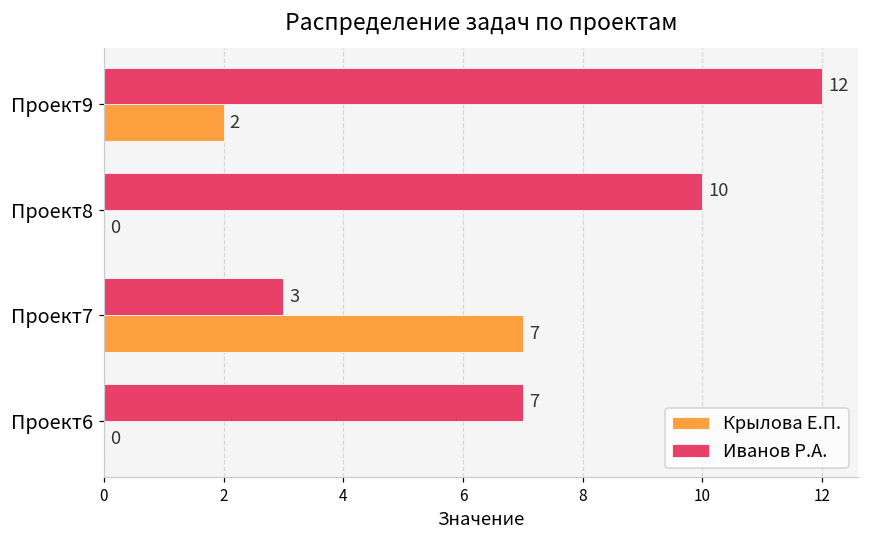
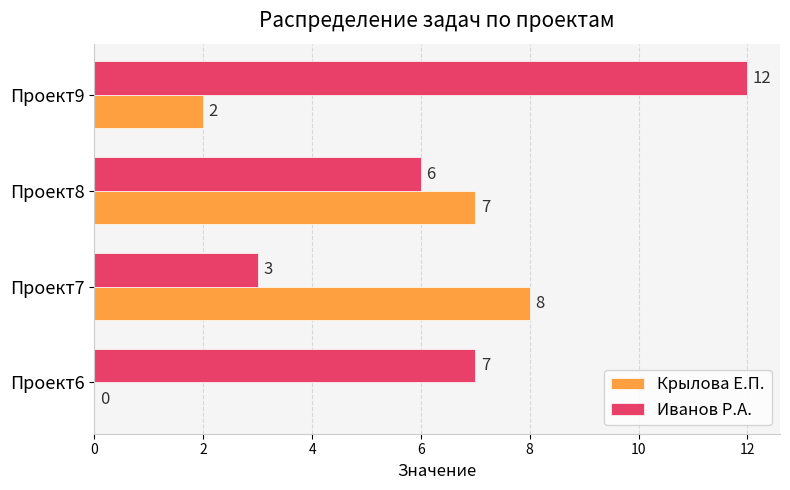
  {
    "Крылова Е.П.": {
      "Проект9": 2,
-     "Проект8": 0,
-     "Проект7": 7,
+     "Проект8": 7,
+     "Проект7": 8,
      "Проект6": 0
    },
    "Иванов Р.А.": {
      "Проект9": 12,
-     "Проект8": 10,
+     "Проект8": 6,
      "Проект7": 3,
      "Проект6": 7
    }
  }
